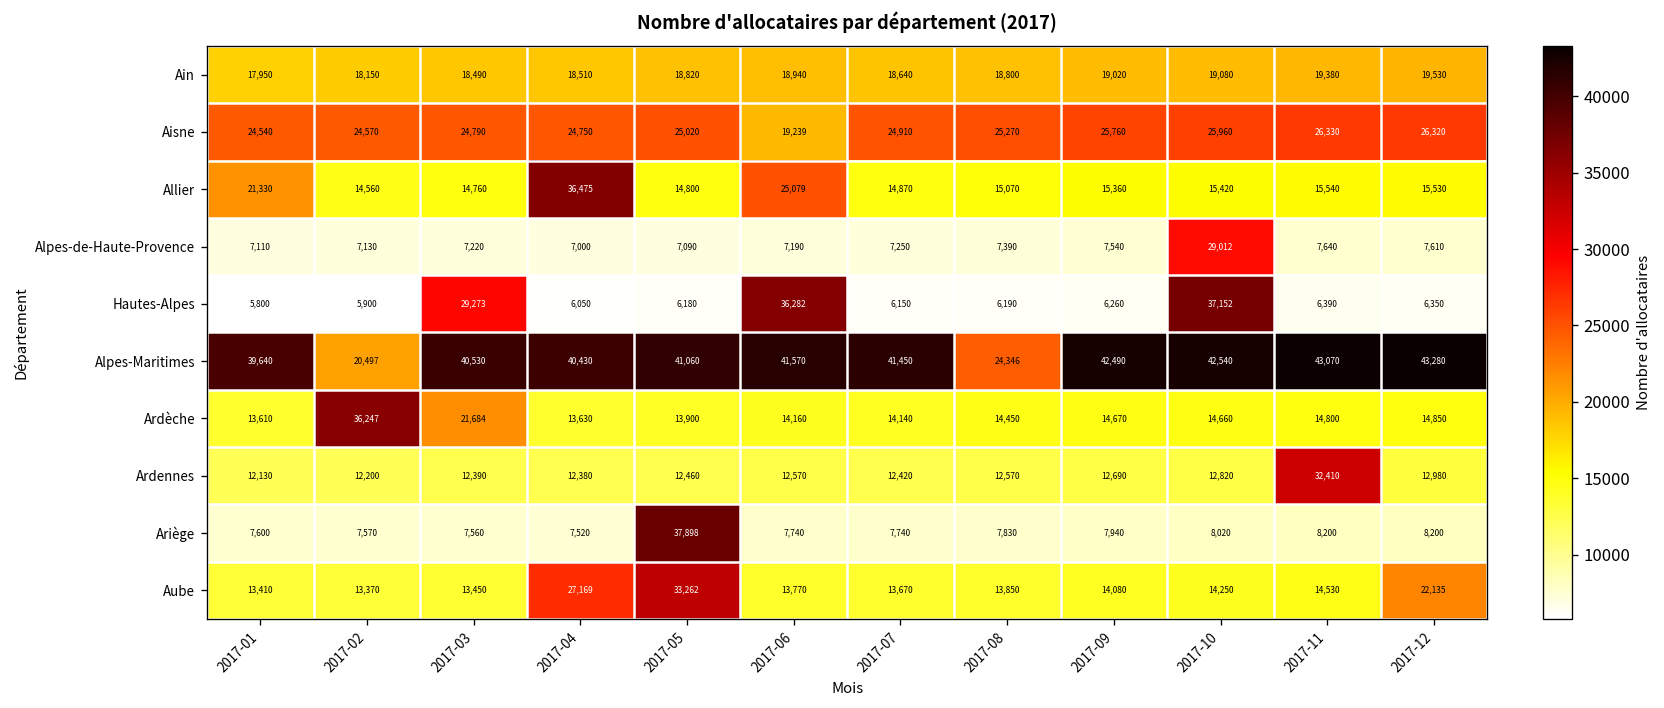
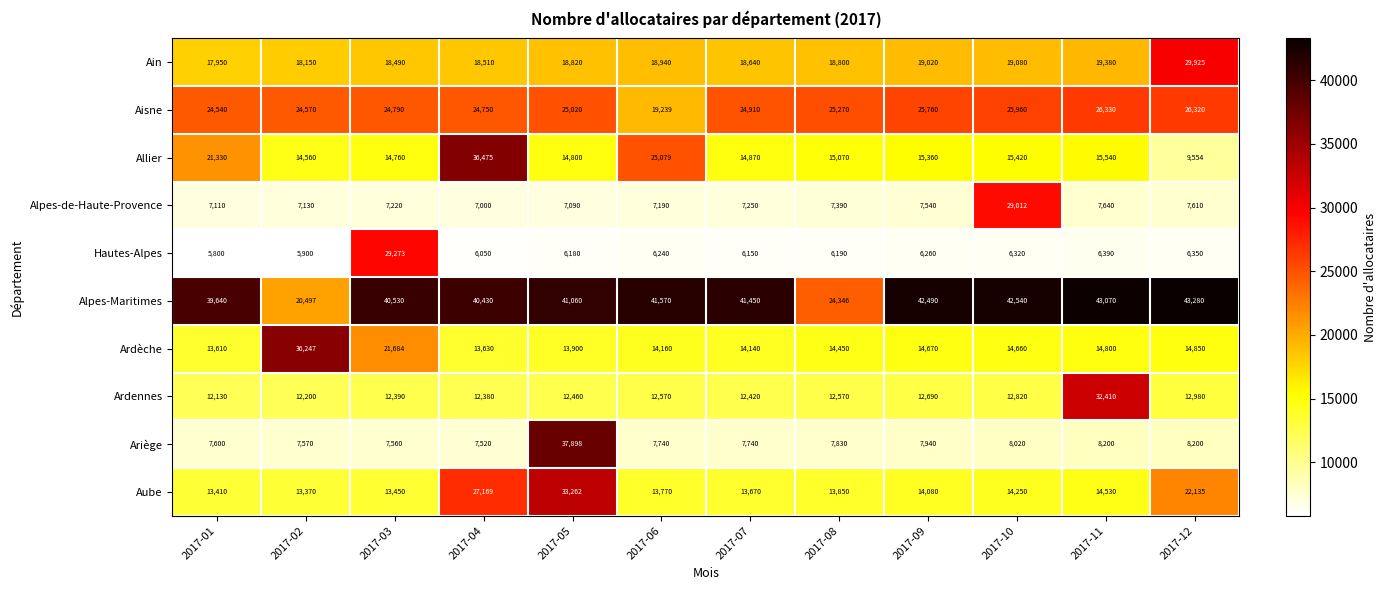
  {
    "Ain": {
      "2017-01": "17,950",
      "2017-02": "18,150",
      "2017-03": "18,490",
      "2017-04": "18,510",
      "2017-05": "18,820",
      "2017-06": "18,940",
      "2017-07": "18,640",
      "2017-08": "18,800",
      "2017-09": "19,020",
      "2017-10": "19,080",
      "2017-11": "19,380",
-     "2017-12": "19,530"
+     "2017-12": "29,925"
    },
    "Aisne": {
      "2017-01": "24,540",
      "2017-02": "24,570",
      "2017-03": "24,790",
      "2017-04": "24,750",
      "2017-05": "25,020",
      "2017-06": "19,239",
      "2017-07": "24,910",
      "2017-08": "25,270",
      "2017-09": "25,760",
      "2017-10": "25,960",
      "2017-11": "26,330",
      "2017-12": "26,320"
    },
    "Allier": {
      "2017-01": "21,330",
      "2017-02": "14,560",
      "2017-03": "14,760",
      "2017-04": "36,475",
      "2017-05": "14,800",
      "2017-06": "25,079",
      "2017-07": "14,870",
      "2017-08": "15,070",
      "2017-09": "15,360",
      "2017-10": "15,420",
      "2017-11": "15,540",
-     "2017-12": "15,530"
+     "2017-12": "9,554"
    },
    "Alpes-de-Haute-Provence": {
      "2017-01": "7,110",
      "2017-02": "7,130",
      "2017-03": "7,220",
      "2017-04": "7,000",
      "2017-05": "7,090",
      "2017-06": "7,190",
      "2017-07": "7,250",
      "2017-08": "7,390",
      "2017-09": "7,540",
      "2017-10": "29,012",
      "2017-11": "7,640",
      "2017-12": "7,610"
    },
    "Hautes-Alpes": {
      "2017-01": "5,800",
      "2017-02": "5,900",
      "2017-03": "29,273",
      "2017-04": "6,050",
      "2017-05": "6,180",
-     "2017-06": "36,282",
+     "2017-06": "6,240",
      "2017-07": "6,150",
      "2017-08": "6,190",
      "2017-09": "6,260",
-     "2017-10": "37,152",
+     "2017-10": "6,320",
      "2017-11": "6,390",
      "2017-12": "6,350"
    },
    "Alpes-Maritimes": {
      "2017-01": "39,640",
      "2017-02": "20,497",
      "2017-03": "40,530",
      "2017-04": "40,430",
      "2017-05": "41,060",
      "2017-06": "41,570",
      "2017-07": "41,450",
      "2017-08": "24,346",
      "2017-09": "42,490",
      "2017-10": "42,540",
      "2017-11": "43,070",
      "2017-12": "43,280"
    },
    "Ardèche": {
      "2017-01": "13,610",
      "2017-02": "36,247",
      "2017-03": "21,684",
      "2017-04": "13,630",
      "2017-05": "13,900",
      "2017-06": "14,160",
      "2017-07": "14,140",
      "2017-08": "14,450",
      "2017-09": "14,670",
      "2017-10": "14,660",
      "2017-11": "14,800",
      "2017-12": "14,850"
    },
    "Ardennes": {
      "2017-01": "12,130",
      "2017-02": "12,200",
      "2017-03": "12,390",
      "2017-04": "12,380",
      "2017-05": "12,460",
      "2017-06": "12,570",
      "2017-07": "12,420",
      "2017-08": "12,570",
      "2017-09": "12,690",
      "2017-10": "12,820",
      "2017-11": "32,410",
      "2017-12": "12,980"
    },
    "Ariège": {
      "2017-01": "7,600",
      "2017-02": "7,570",
      "2017-03": "7,560",
      "2017-04": "7,520",
      "2017-05": "37,898",
      "2017-06": "7,740",
      "2017-07": "7,740",
      "2017-08": "7,830",
      "2017-09": "7,940",
      "2017-10": "8,020",
      "2017-11": "8,200",
      "2017-12": "8,200"
    },
    "Aube": {
      "2017-01": "13,410",
      "2017-02": "13,370",
      "2017-03": "13,450",
      "2017-04": "27,169",
      "2017-05": "33,262",
      "2017-06": "13,770",
      "2017-07": "13,670",
      "2017-08": "13,850",
      "2017-09": "14,080",
      "2017-10": "14,250",
      "2017-11": "14,530",
      "2017-12": "22,135"
    }
  }
